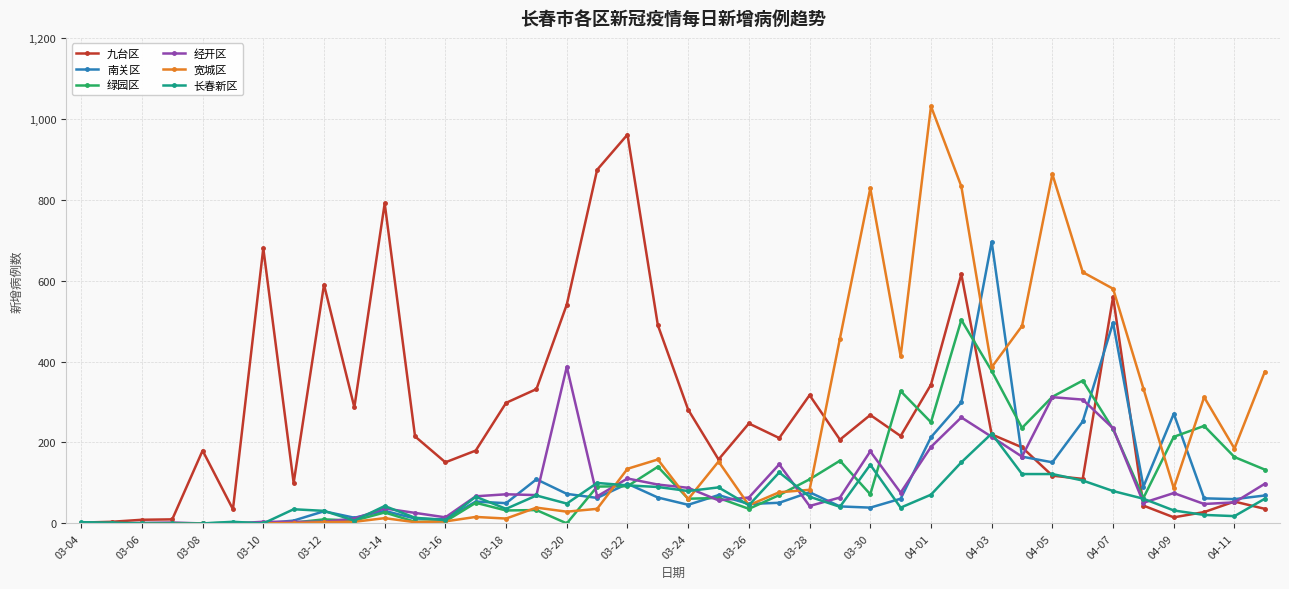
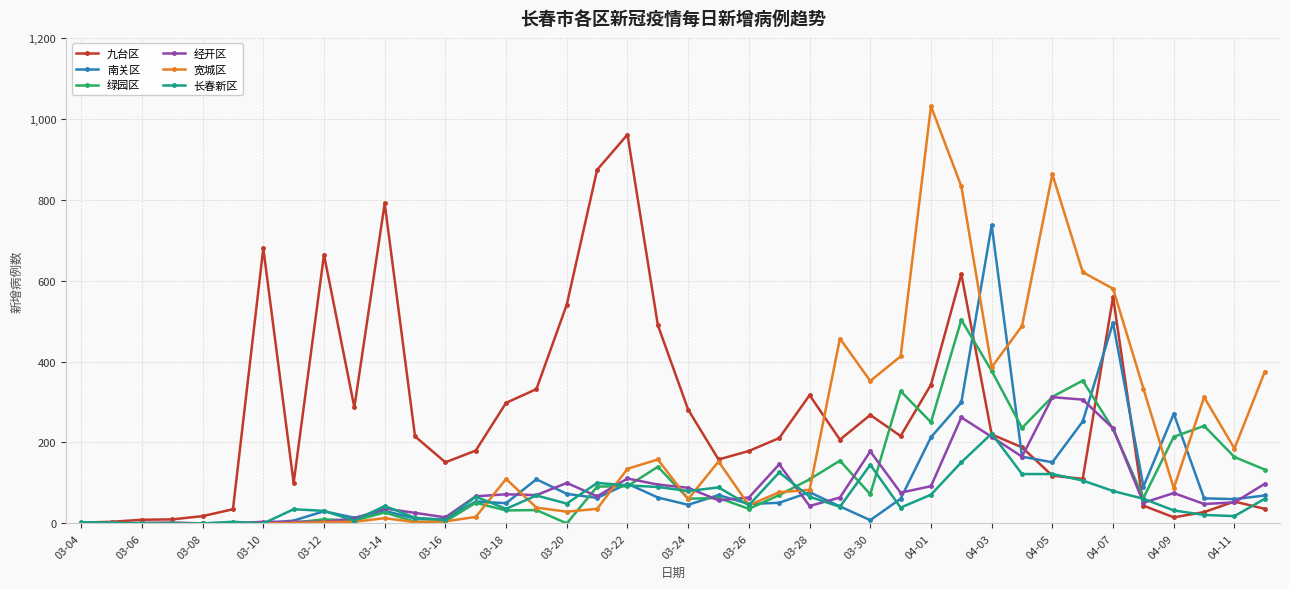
  {
    "九台区": {
      "03-06": "10",
-     "03-08": "180",
+     "03-08": "20",
      "03-10": "680",
-     "03-12": "590",
+     "03-12": "660",
      "03-14": "790",
      "03-16": "150",
      "03-18": "300",
      "03-20": "540",
      "03-22": "960",
      "03-24": "280",
-     "03-26": "250",
+     "03-26": "180",
      "03-28": "320",
      "03-30": "270",
      "04-01": "340",
      "04-07": "560",
      "04-09": "20"
    },
    "南关区": {
      "03-18": "50",
      "03-20": "70",
      "03-24": "50",
-     "03-30": "40",
+     "03-30": "10",
      "04-01": "210",
-     "04-03": "700",
+     "04-03": "740",
      "04-05": "150",
      "04-07": "500",
      "04-09": "270"
    },
    "经开区": {
      "03-18": "70",
-     "03-20": "390",
+     "03-20": "100",
      "03-22": "110",
      "03-24": "90",
      "03-26": "60",
      "03-28": "40",
      "03-30": "180",
-     "04-01": "190",
+     "04-01": "90",
      "04-09": "80"
    },
    "宽城区": {
      "03-14": "10",
-     "03-18": "10",
+     "03-18": "110",
      "03-20": "30",
      "03-22": "140",
-     "03-30": "830",
+     "03-30": "350",
      "04-01": "1,030",
      "04-03": "390",
      "04-05": "860",
      "04-07": "580",
      "04-09": "90",
      "04-11": "190"
    }
  }
